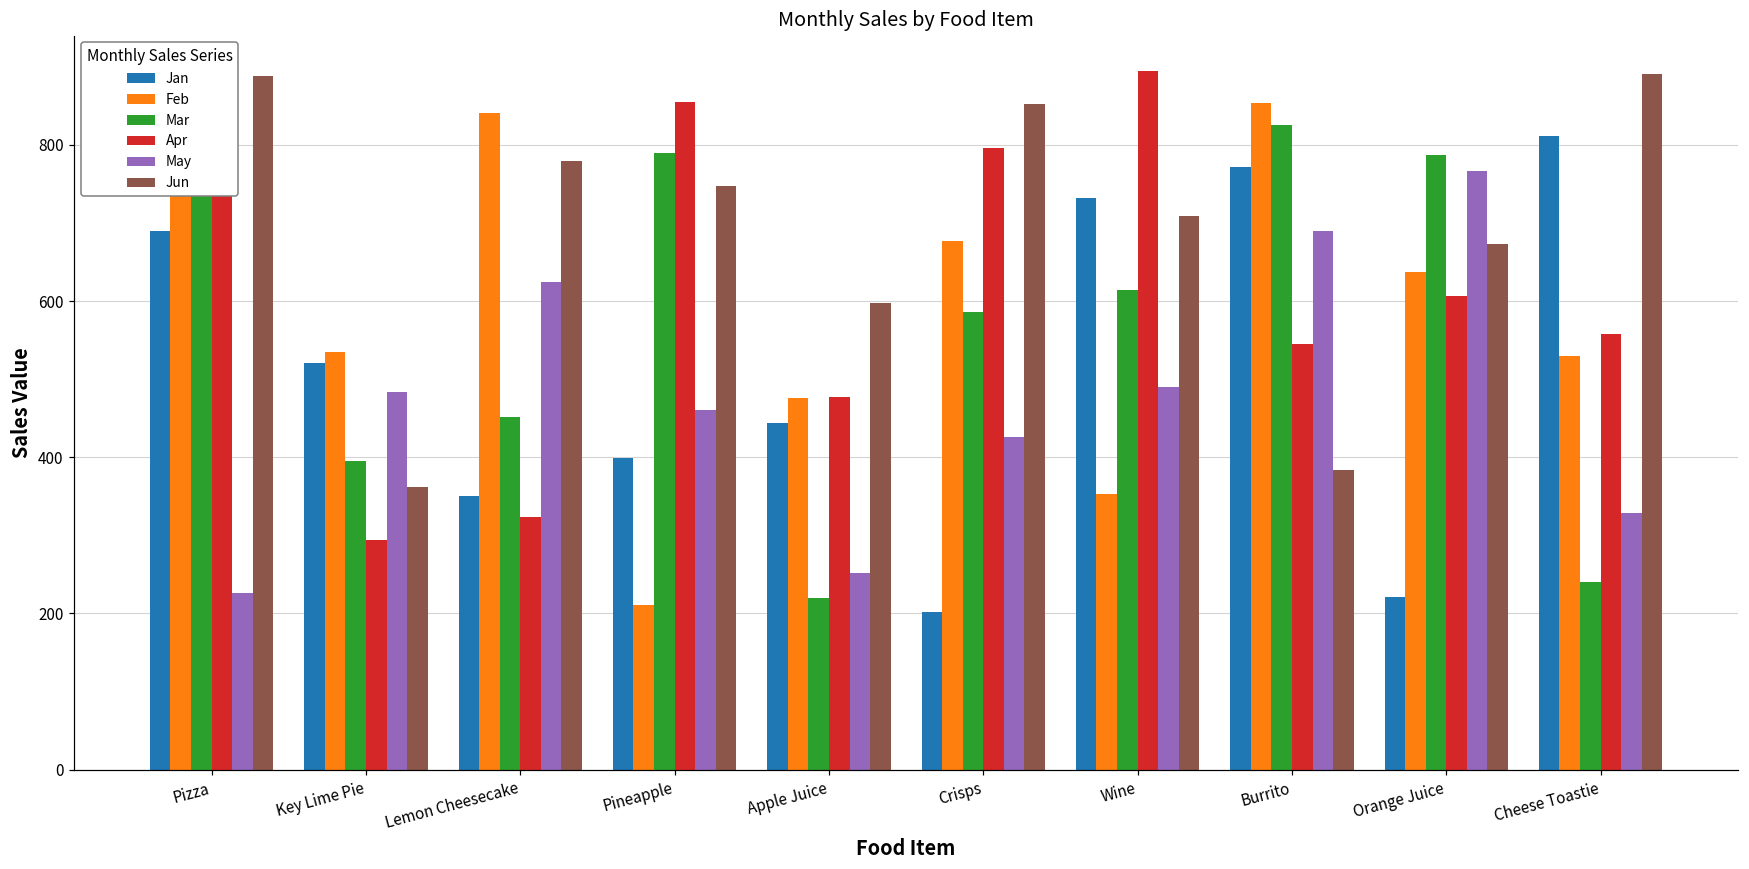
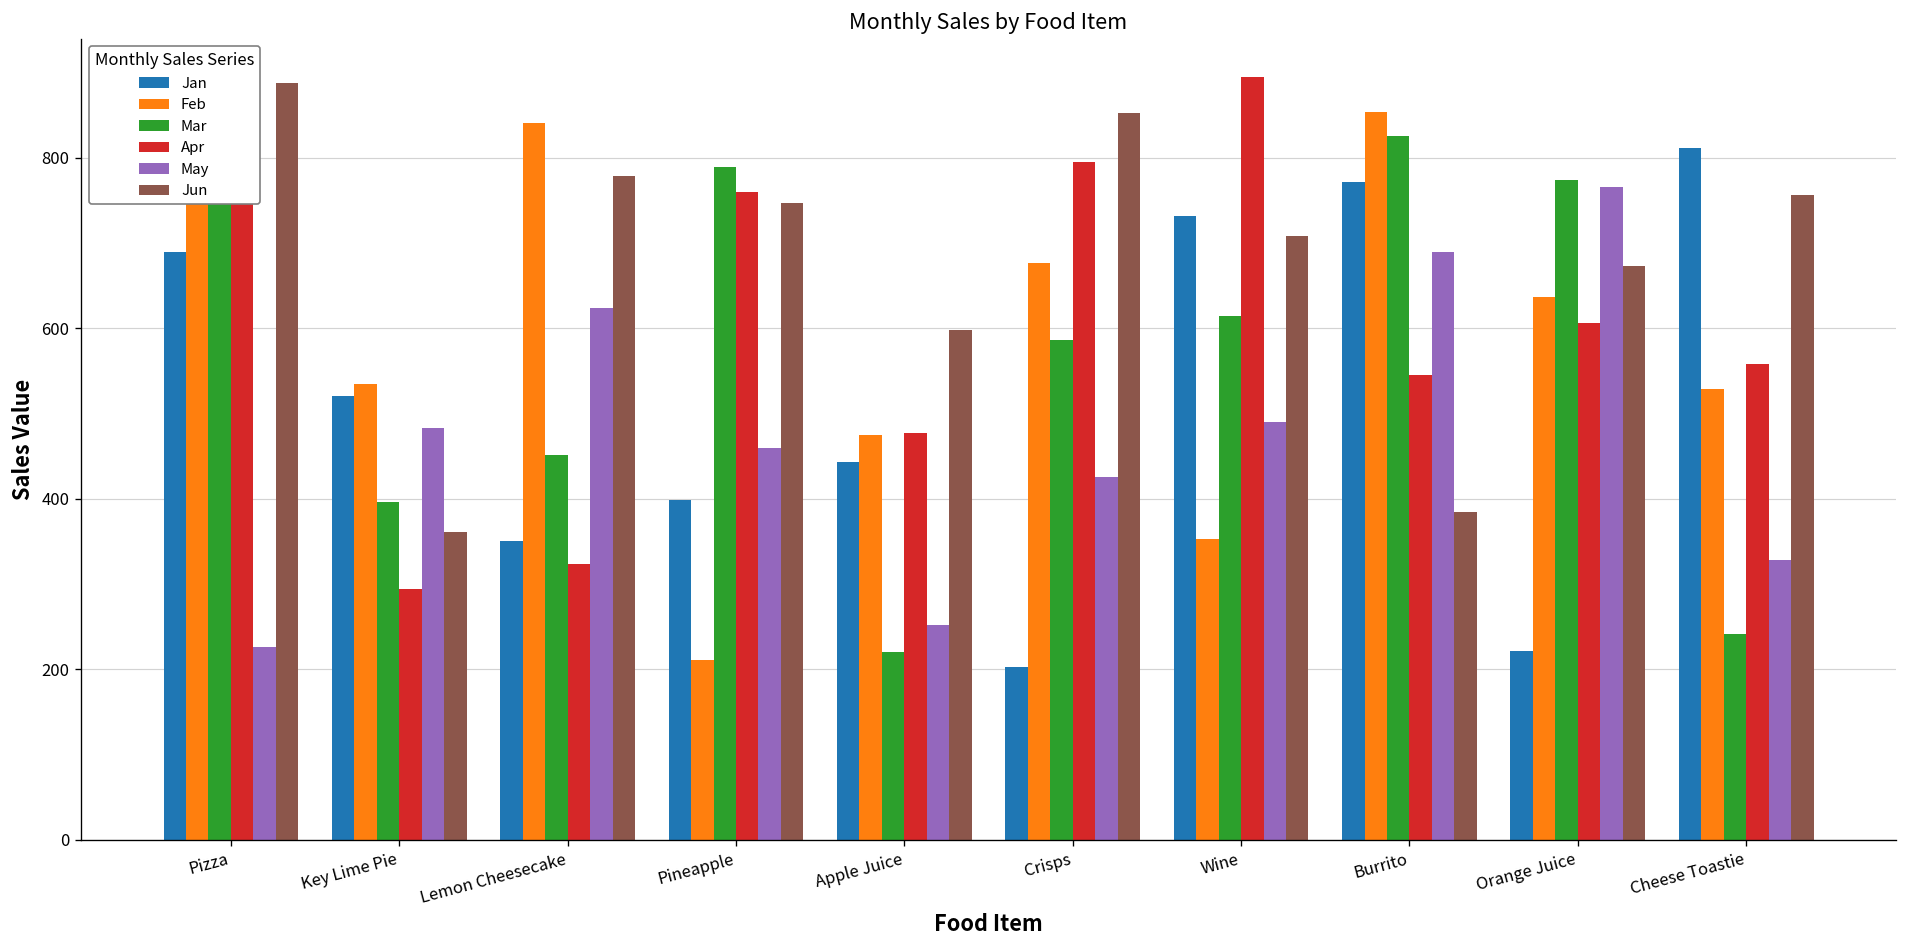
  {
    "Jan": {
      "Pizza": 690,
      "Key Lime Pie": 520,
      "Lemon Cheesecake": 350,
      "Pineapple": 400,
      "Apple Juice": 440,
      "Crisps": 200,
      "Wine": 730,
      "Burrito": 770,
      "Orange Juice": 220,
      "Cheese Toastie": 810
    },
    "Feb": {
      "Key Lime Pie": 530,
      "Lemon Cheesecake": 840,
      "Pineapple": 210,
      "Apple Juice": 480,
      "Crisps": 680,
      "Wine": 350,
      "Burrito": 850,
      "Orange Juice": 640,
      "Cheese Toastie": 530
    },
    "Mar": {
      "Key Lime Pie": 400,
      "Lemon Cheesecake": 450,
      "Pineapple": 790,
      "Apple Juice": 220,
      "Crisps": 590,
      "Wine": 610,
      "Burrito": 830,
-     "Orange Juice": 790,
+     "Orange Juice": 770,
      "Cheese Toastie": 240
    },
    "Apr": {
      "Key Lime Pie": 290,
      "Lemon Cheesecake": 320,
-     "Pineapple": 850,
+     "Pineapple": 760,
      "Apple Juice": 480,
      "Crisps": 800,
      "Wine": 900,
      "Burrito": 550,
      "Orange Juice": 610,
      "Cheese Toastie": 560
    },
    "May": {
      "Pizza": 230,
      "Key Lime Pie": 480,
      "Lemon Cheesecake": 620,
      "Pineapple": 460,
      "Apple Juice": 250,
      "Crisps": 430,
      "Wine": 490,
      "Burrito": 690,
      "Orange Juice": 770,
      "Cheese Toastie": 330
    },
    "Jun": {
      "Pizza": 890,
      "Key Lime Pie": 360,
      "Lemon Cheesecake": 780,
      "Pineapple": 750,
      "Apple Juice": 600,
      "Crisps": 850,
      "Wine": 710,
      "Burrito": 380,
      "Orange Juice": 670,
-     "Cheese Toastie": 890
+     "Cheese Toastie": 760
    }
  }
